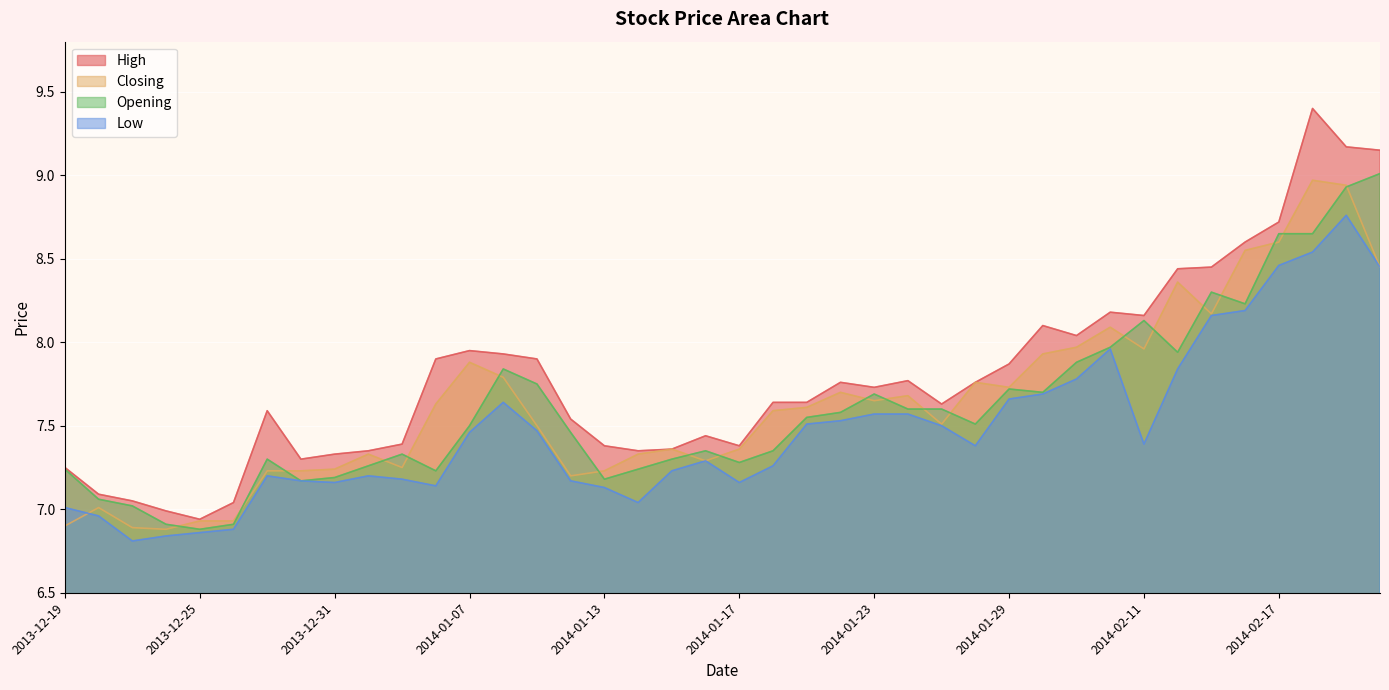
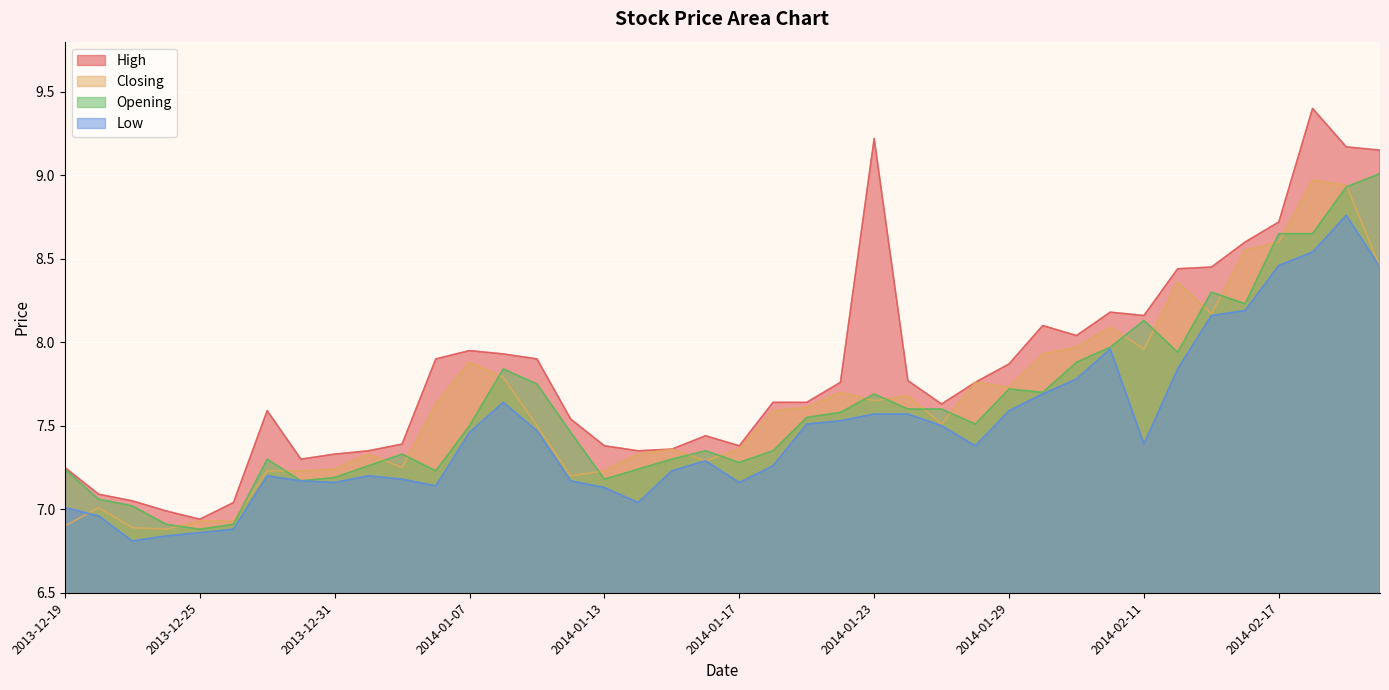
  {
    "High": {
      "2013-12-31": 7.33,
      "2014-01-07": 7.95,
      "2014-01-13": 7.38,
      "2014-01-17": 7.38,
-     "2014-01-23": 7.73,
+     "2014-01-23": 9.22,
      "2014-01-29": 7.87,
      "2014-02-11": 8.16,
      "2014-02-17": 8.72
    },
    "Closing": {
      "2013-12-19": 6.90,
      "2013-12-31": 7.24,
      "2014-01-07": 7.88,
      "2014-01-13": 7.23,
      "2014-01-17": 7.36,
      "2014-01-23": 7.65,
      "2014-02-11": 7.96,
      "2014-02-17": 8.60
    },
    "Opening": {
      "2013-12-25": 6.88,
      "2013-12-31": 7.19,
      "2014-01-07": 7.50,
      "2014-01-13": 7.18,
      "2014-01-17": 7.28,
      "2014-01-23": 7.69,
      "2014-02-11": 8.13,
      "2014-02-17": 8.65
    },
    "Low": {
      "2013-12-19": 7.01,
      "2013-12-25": 6.86,
      "2013-12-31": 7.16,
      "2014-01-07": 7.46,
      "2014-01-13": 7.13,
      "2014-01-17": 7.16,
      "2014-01-23": 7.57,
-     "2014-01-29": 7.66,
+     "2014-01-29": 7.59,
      "2014-02-11": 7.39,
      "2014-02-17": 8.46
    }
  }
